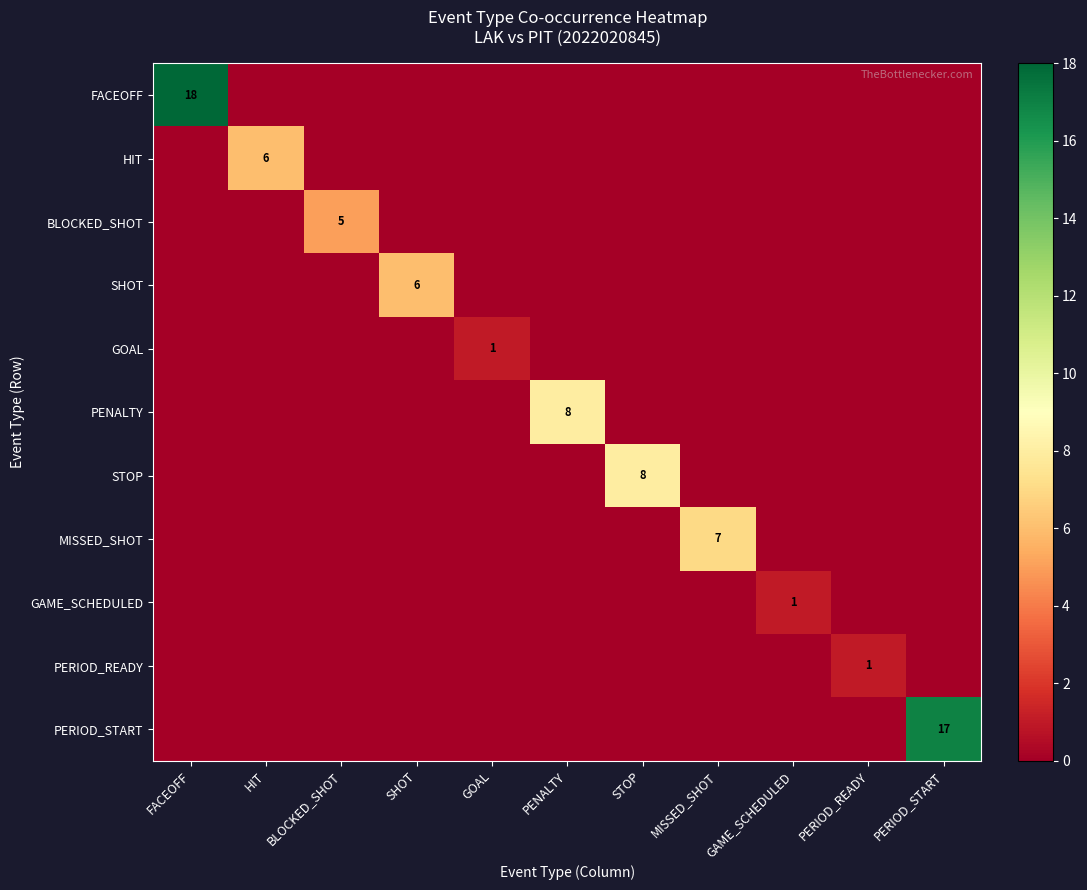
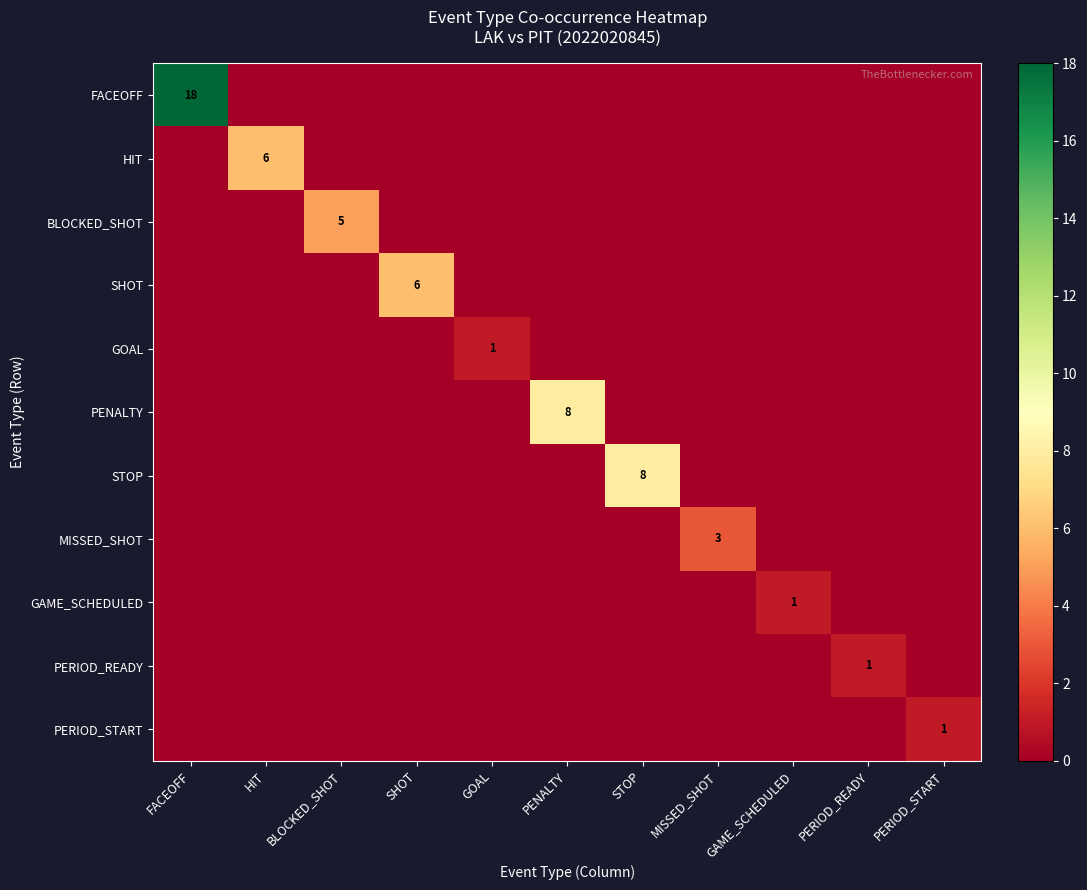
  {
    "FACEOFF": {
      "FACEOFF": 18
    },
    "HIT": {
      "HIT": 6
    },
    "BLOCKED_SHOT": {
      "BLOCKED_SHOT": 5
    },
    "SHOT": {
      "SHOT": 6
    },
    "GOAL": {
      "GOAL": 1
    },
    "PENALTY": {
      "PENALTY": 8
    },
    "STOP": {
      "STOP": 8
    },
    "MISSED_SHOT": {
-     "MISSED_SHOT": 7
+     "MISSED_SHOT": 3
    },
    "GAME_SCHEDULED": {
      "GAME_SCHEDULED": 1
    },
    "PERIOD_READY": {
      "PERIOD_READY": 1
    },
    "PERIOD_START": {
-     "PERIOD_START": 17
+     "PERIOD_START": 1
    }
  }
